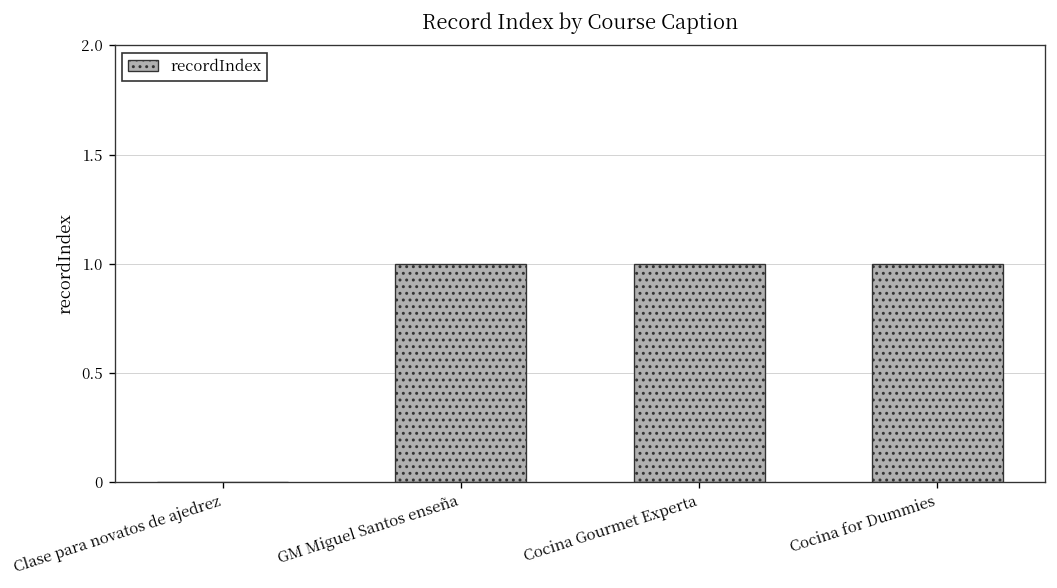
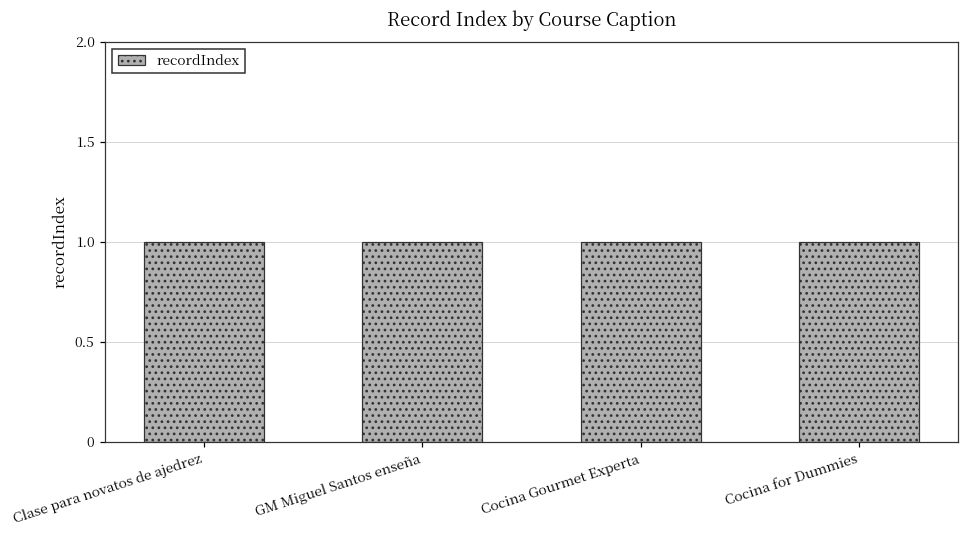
  {
-   "Clase para novatos de ajedrez": 0,
+   "Clase para novatos de ajedrez": 1,
    "GM Miguel Santos enseña": 1,
    "Cocina Gourmet Experta": 1,
    "Cocina for Dummies": 1
  }
